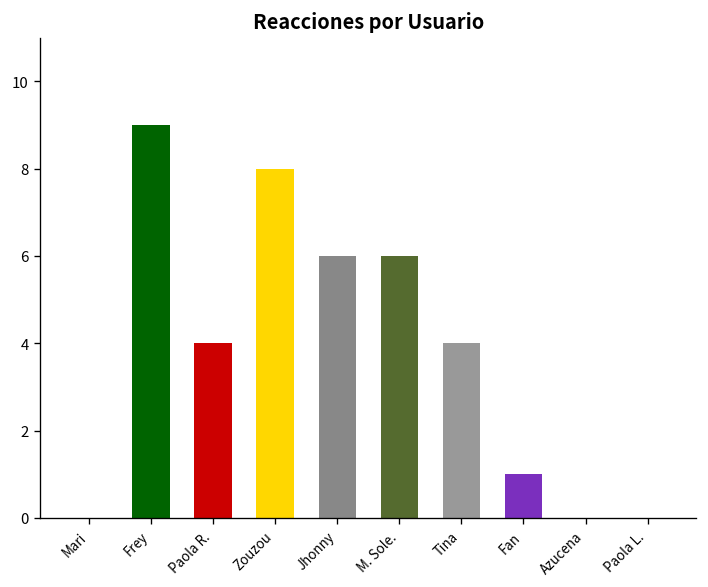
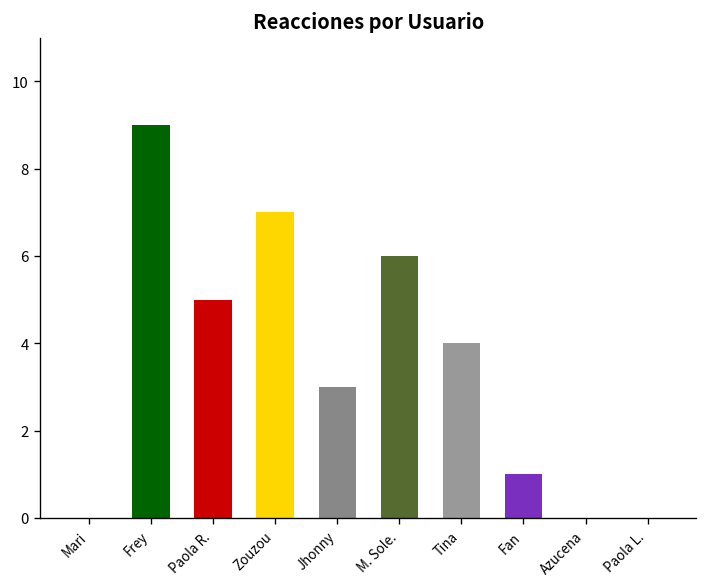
  {
    "Mari": 0,
    "Frey": 9,
-   "Paola R.": 4,
-   "Zouzou": 8,
-   "Jhonny": 6,
+   "Paola R.": 5,
+   "Zouzou": 7,
+   "Jhonny": 3,
    "M. Sole.": 6,
    "Tina": 4,
    "Fan": 1,
    "Azucena": 0,
    "Paola L.": 0
  }
